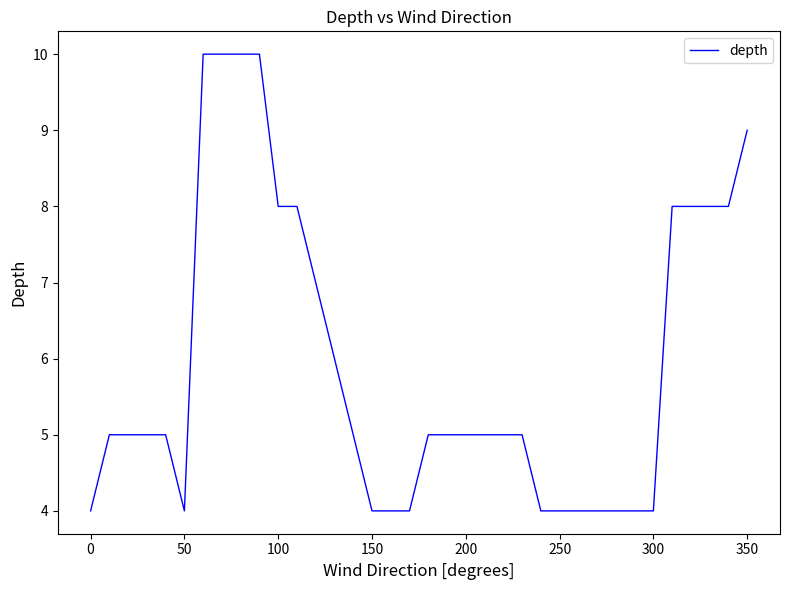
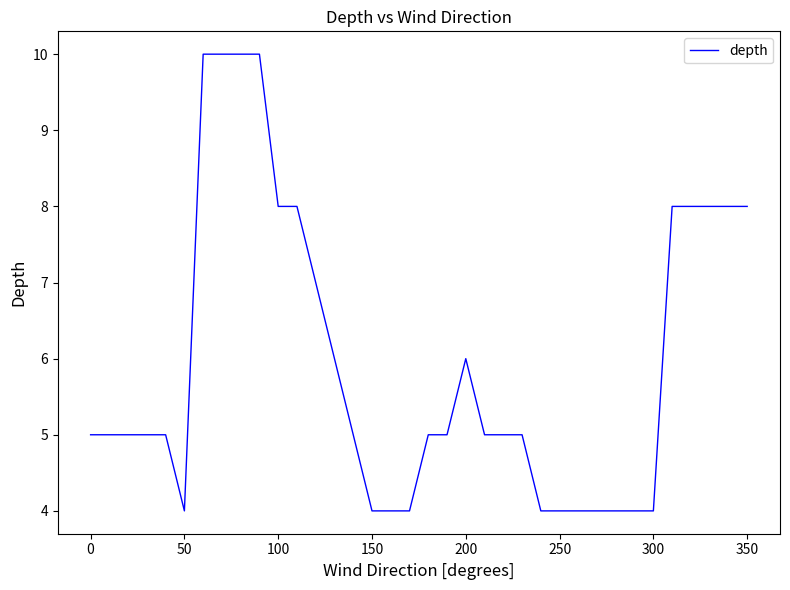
  {
-   "0": 4,
+   "0": 5,
    "50": 4,
    "100": 8,
    "150": 4,
-   "200": 5,
+   "200": 6,
    "250": 4,
    "300": 4,
-   "350": 9
+   "350": 8
  }
